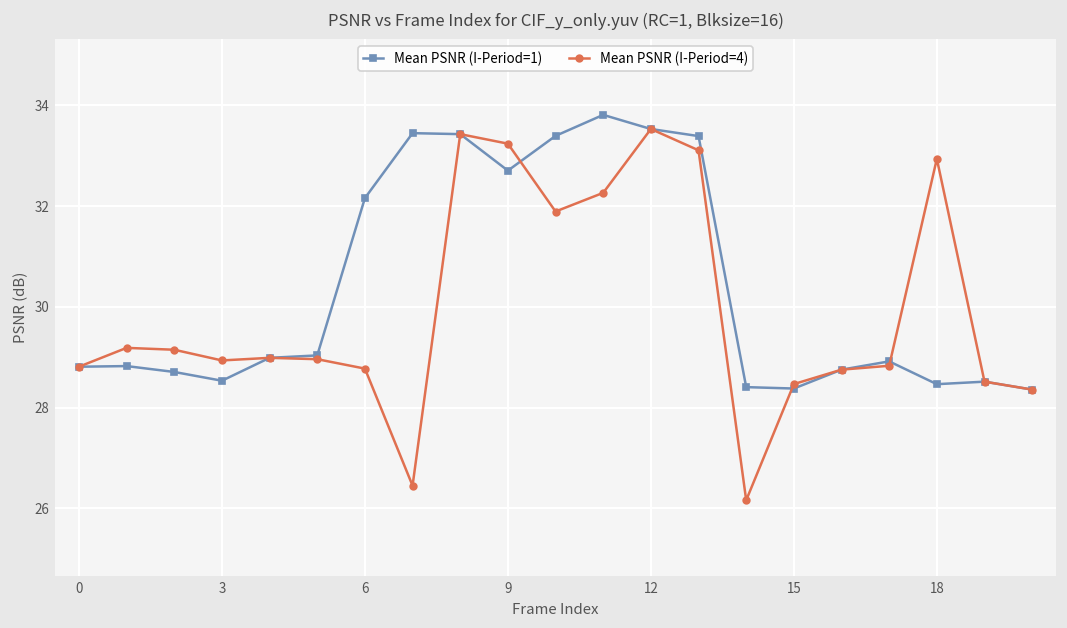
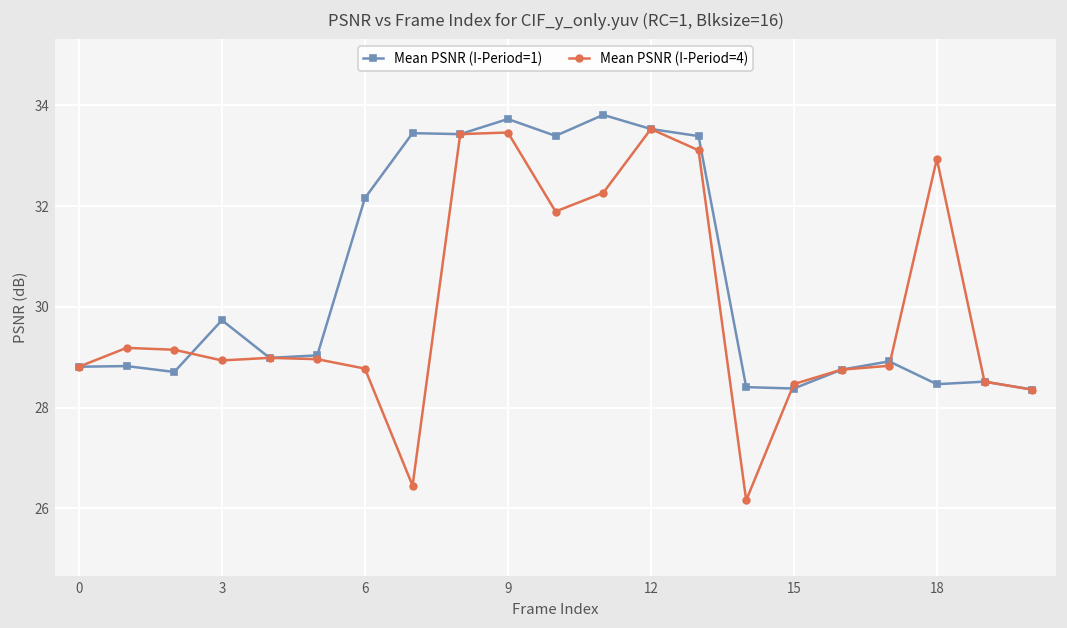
  {
    "Mean PSNR (I-Period=1)": {
-     "3": 28.5,
+     "3": 29.7,
      "6": 32.2,
-     "9": 32.7,
+     "9": 33.7,
      "15": 28.4,
      "18": 28.5
    },
    "Mean PSNR (I-Period=4)": {
      "3": 28.9,
      "6": 28.8,
-     "9": 33.2,
+     "9": 33.5,
      "15": 28.5,
      "18": 32.9
    }
  }
